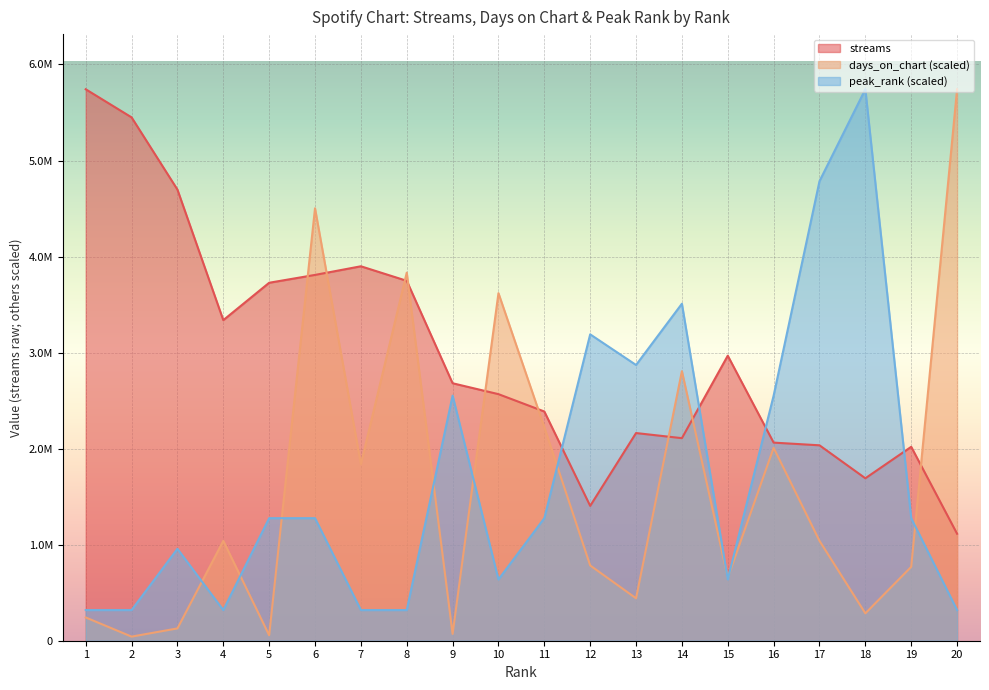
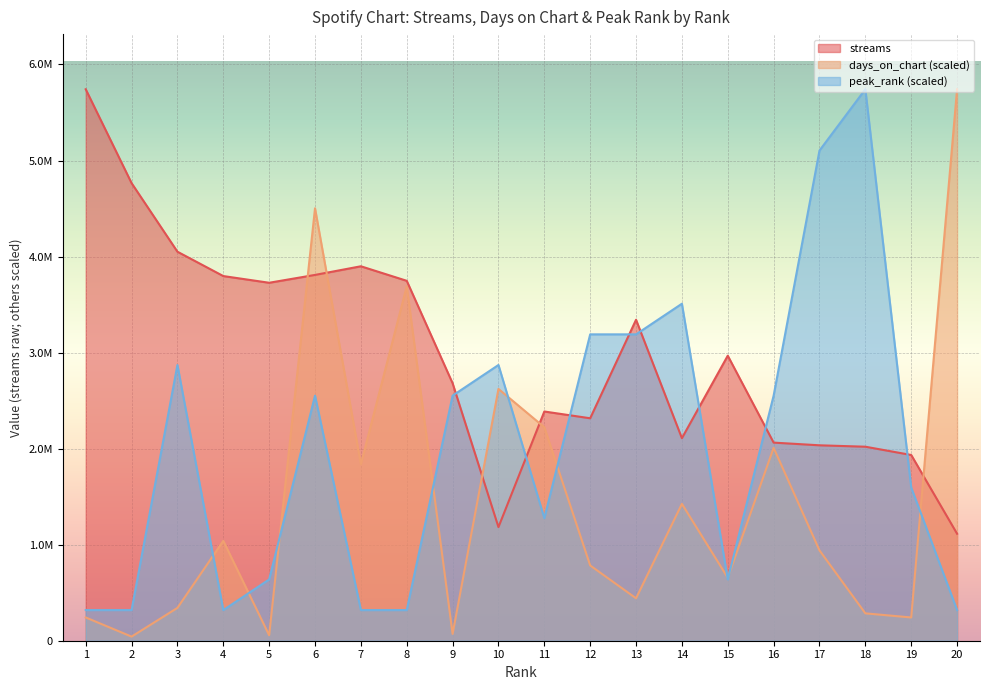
  {
    "streams": {
      "1": 5700000,
-     "2": 5400000,
-     "3": 4700000,
-     "4": 3300000,
+     "2": 4800000,
+     "3": 4100000,
+     "4": 3800000,
      "5": 3700000,
      "6": 3800000,
      "7": 3900000,
      "8": 3700000,
      "9": 2700000,
-     "10": 2600000,
+     "10": 1200000,
      "11": 2400000,
-     "12": 1400000,
-     "13": 2200000,
+     "12": 2300000,
+     "13": 3300000,
      "14": 2100000,
      "15": 3000000,
      "16": 2100000,
      "17": 2000000,
-     "18": 1700000,
-     "19": 2000000,
+     "18": 2000000,
+     "19": 1900000,
      "20": 1100000
    },
    "days_on_chart (scaled)": {
      "1": 200000,
      "2": 0,
-     "3": 100000,
+     "3": 300000,
      "4": 1000000,
      "5": 100000,
      "6": 4500000,
      "7": 1800000,
-     "8": 3800000,
+     "8": 3700000,
      "9": 100000,
-     "10": 3600000,
+     "10": 2600000,
      "11": 2200000,
      "12": 800000,
      "13": 400000,
-     "14": 2800000,
+     "14": 1400000,
      "16": 2000000,
-     "17": 1000000,
+     "17": 900000,
      "18": 300000,
-     "19": 800000
+     "19": 200000
    },
    "peak_rank (scaled)": {
      "1": 300000,
      "2": 300000,
-     "3": 1000000,
+     "3": 2900000,
      "4": 300000,
-     "5": 1300000,
-     "6": 1300000,
+     "5": 600000,
+     "6": 2600000,
      "7": 300000,
      "8": 300000,
      "9": 2600000,
-     "10": 600000,
+     "10": 2900000,
      "11": 1300000,
      "12": 3200000,
-     "13": 2900000,
+     "13": 3200000,
      "14": 3500000,
      "16": 2600000,
-     "17": 4800000,
-     "19": 1300000,
+     "17": 5100000,
+     "19": 1600000,
      "20": 300000
    }
  }
